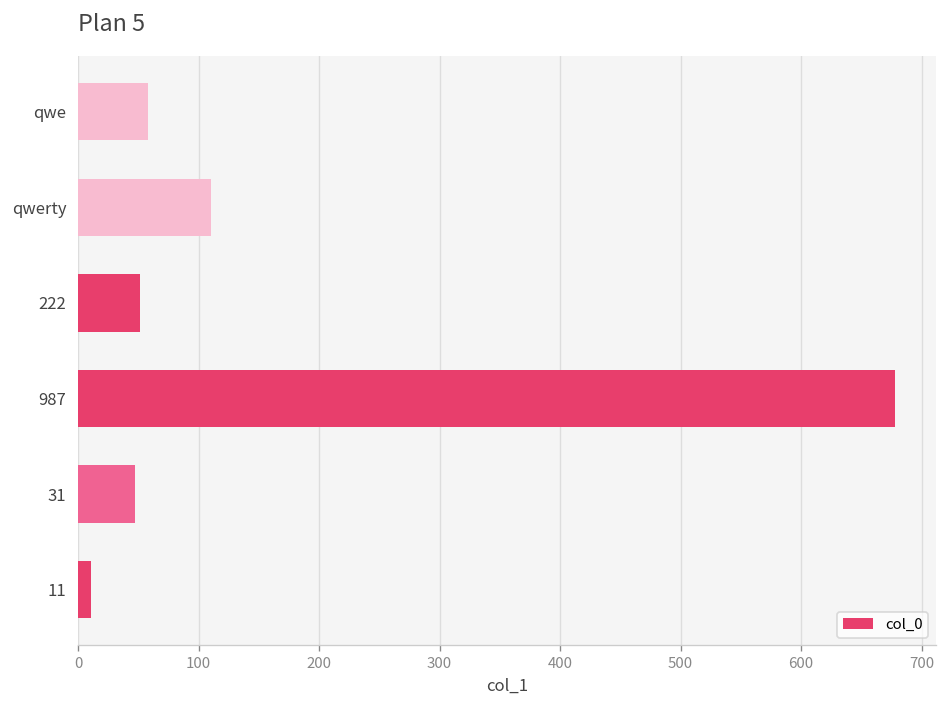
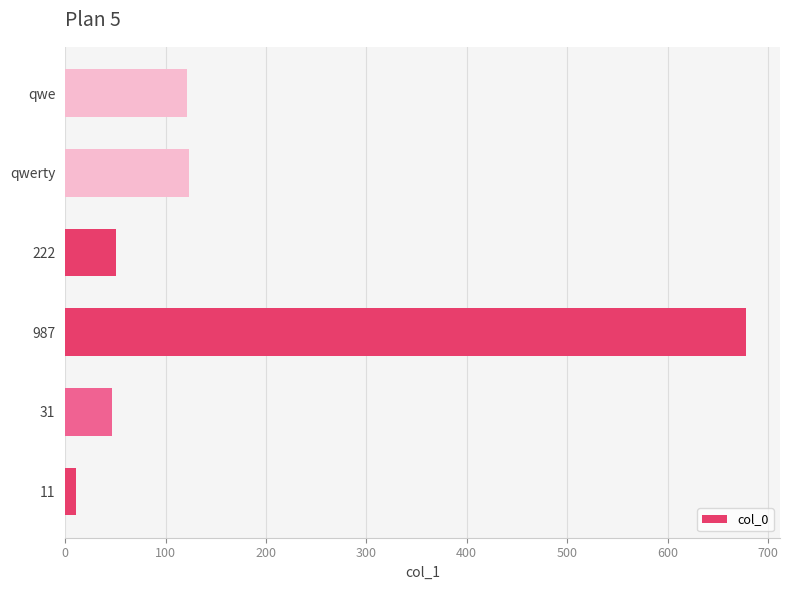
  {
-   "qwe": 58,
-   "qwerty": 110,
+   "qwe": 121,
+   "qwerty": 123,
    "222": 51,
    "987": 678,
    "31": 47,
    "11": 11
  }
